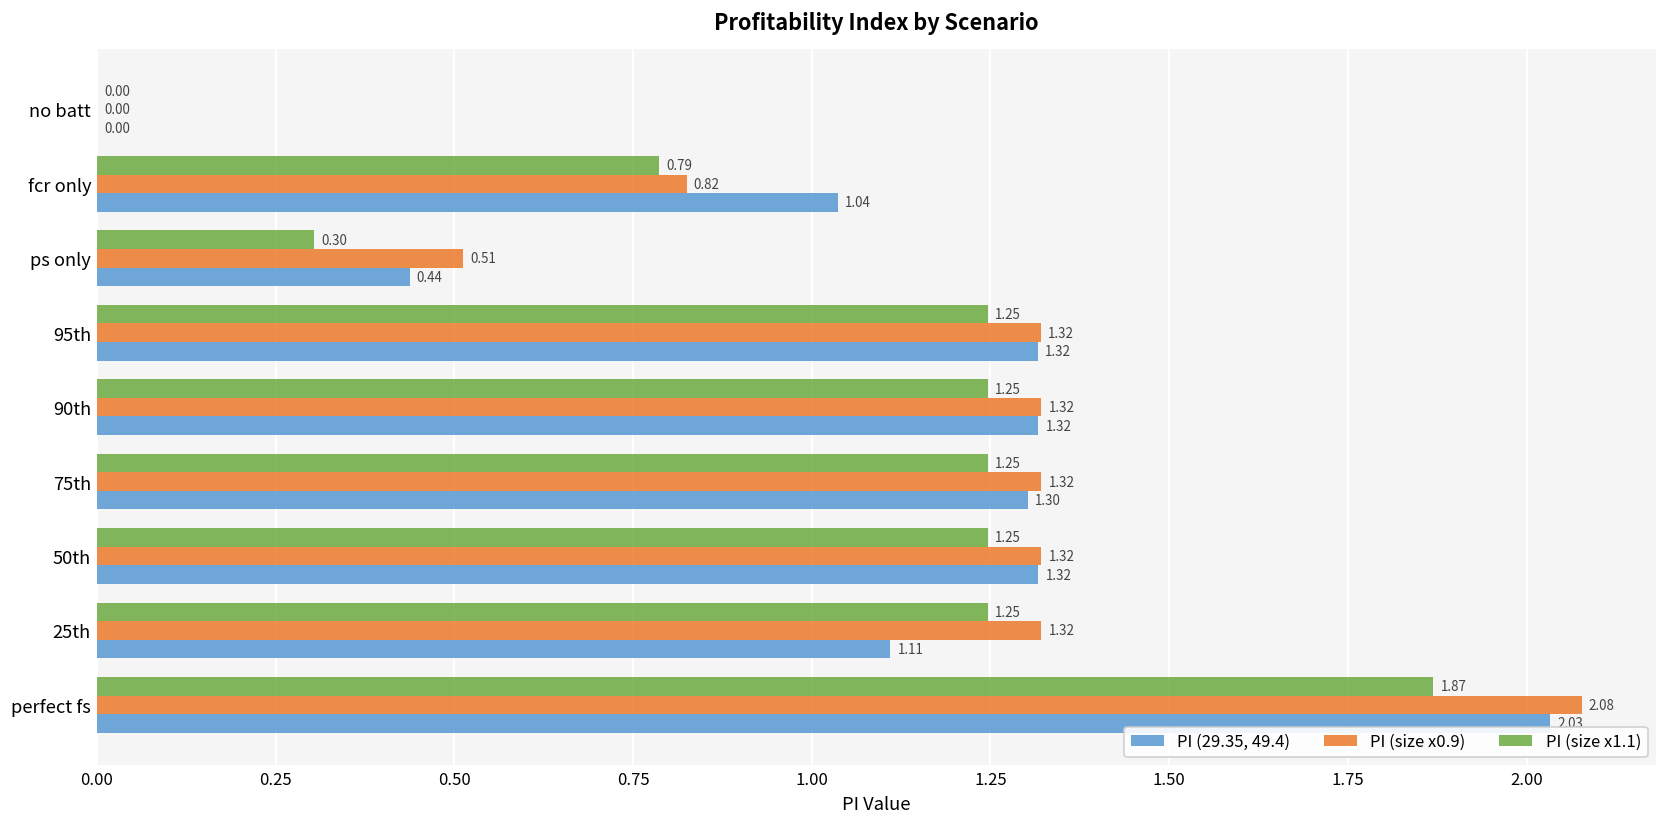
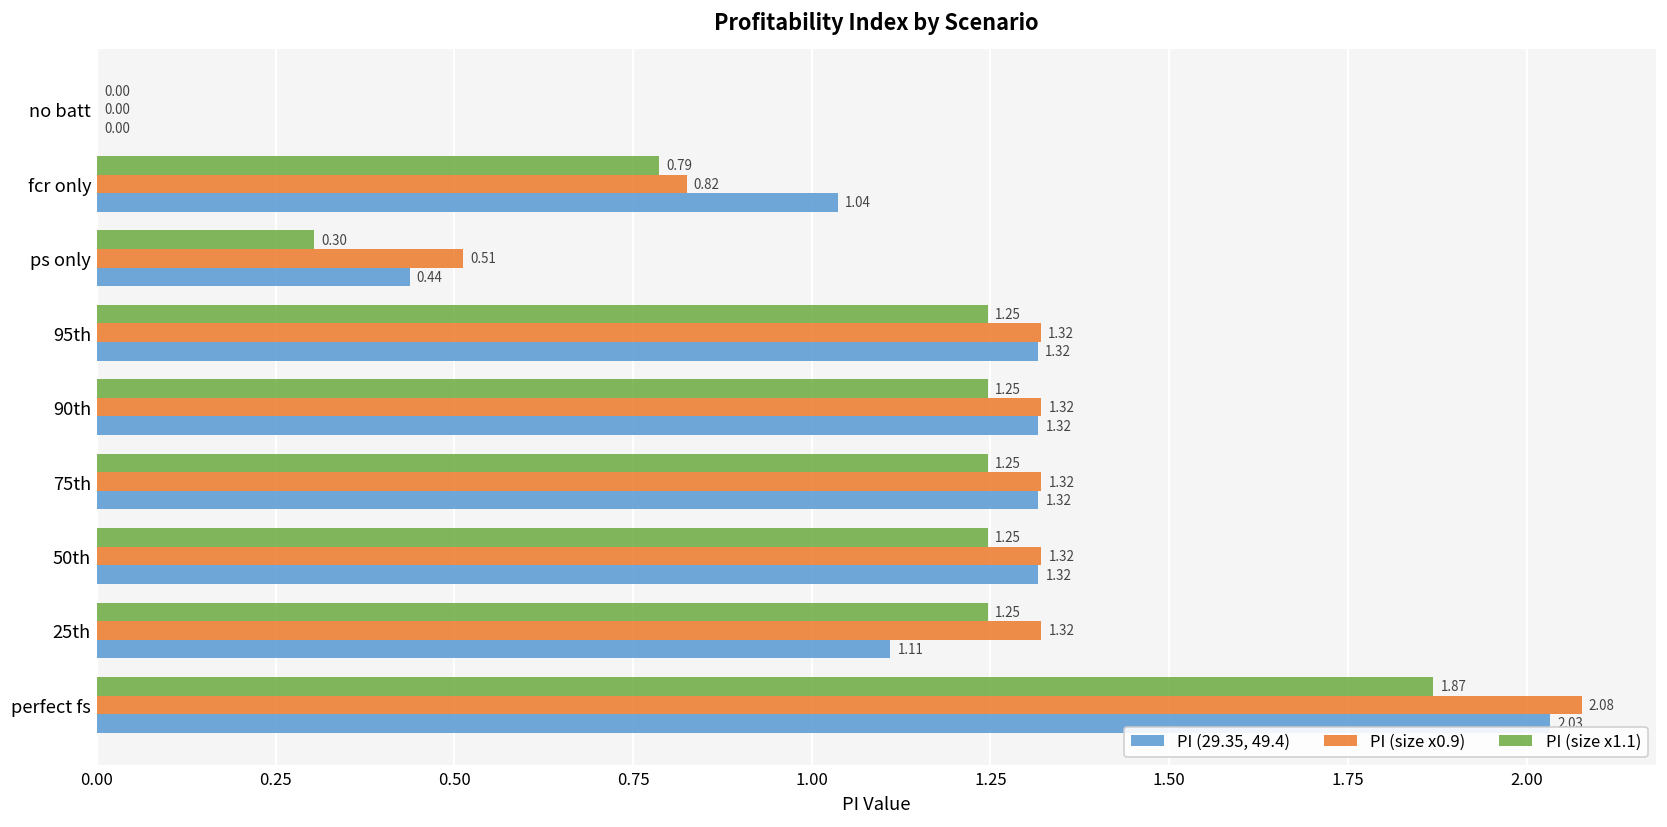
  {
    "PI (29.35, 49.4)": {
      "no batt": 0.00,
      "fcr only": 1.04,
      "ps only": 0.44,
      "95th": 1.32,
      "90th": 1.32,
-     "75th": 1.30,
+     "75th": 1.32,
      "50th": 1.32,
      "25th": 1.11
    },
    "PI (size x0.9)": {
      "no batt": 0.00,
      "fcr only": 0.82,
      "ps only": 0.51,
      "95th": 1.32,
      "90th": 1.32,
      "75th": 1.32,
      "50th": 1.32,
      "25th": 1.32,
      "perfect fs": 2.08
    },
    "PI (size x1.1)": {
      "no batt": 0.00,
      "fcr only": 0.79,
      "ps only": 0.30,
      "95th": 1.25,
      "90th": 1.25,
      "75th": 1.25,
      "50th": 1.25,
      "25th": 1.25,
      "perfect fs": 1.87
    }
  }
